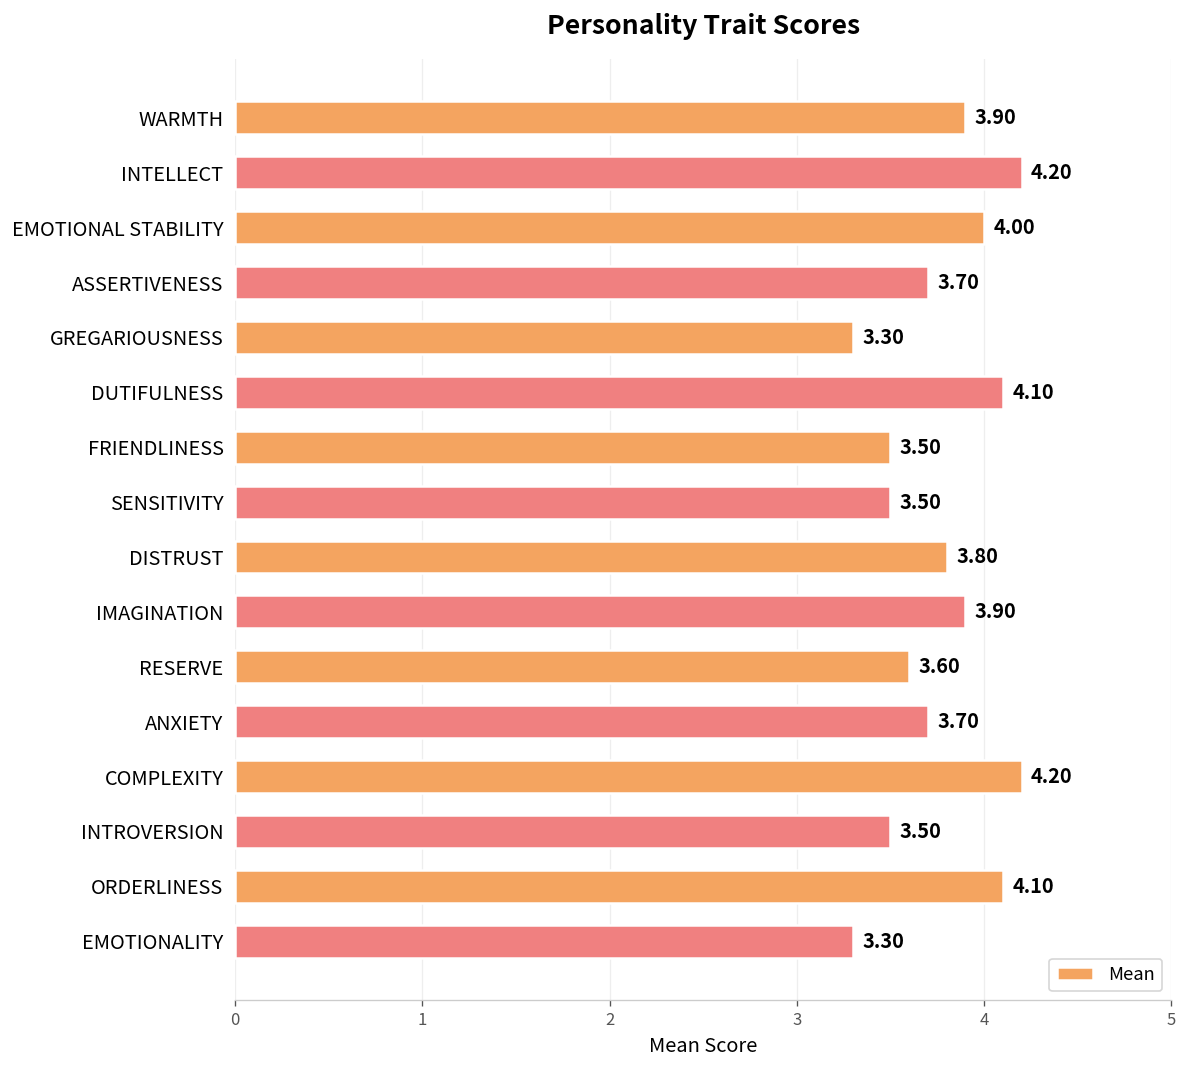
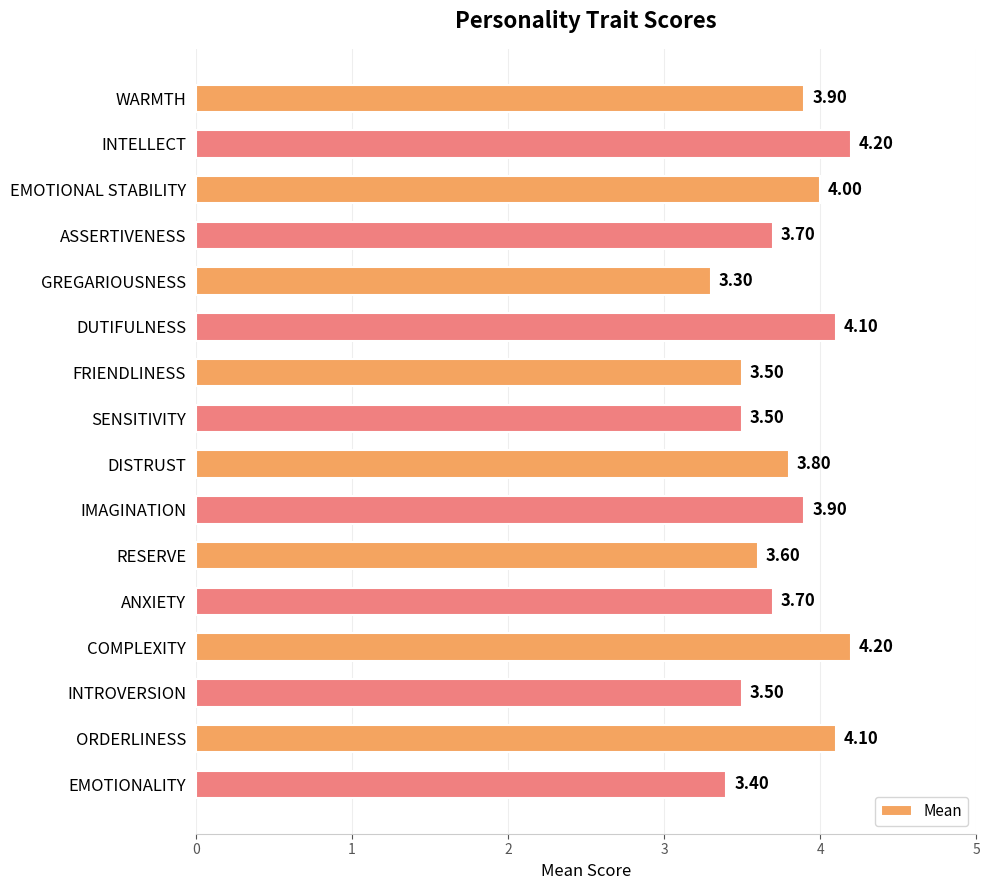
  {
    "WARMTH": 3.90,
    "INTELLECT": 4.20,
    "EMOTIONAL STABILITY": 4.00,
    "ASSERTIVENESS": 3.70,
    "GREGARIOUSNESS": 3.30,
    "DUTIFULNESS": 4.10,
    "FRIENDLINESS": 3.50,
    "SENSITIVITY": 3.50,
    "DISTRUST": 3.80,
    "IMAGINATION": 3.90,
    "RESERVE": 3.60,
    "ANXIETY": 3.70,
    "COMPLEXITY": 4.20,
    "INTROVERSION": 3.50,
    "ORDERLINESS": 4.10,
-   "EMOTIONALITY": 3.30
+   "EMOTIONALITY": 3.40
  }
